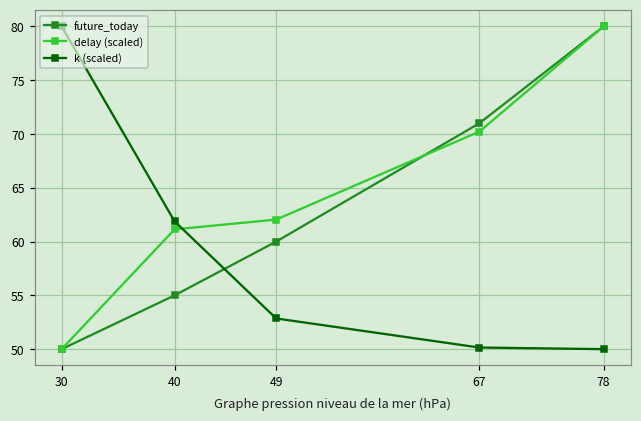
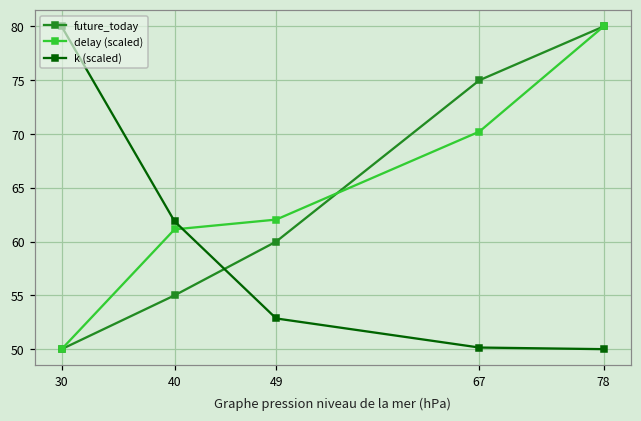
  {
    "future_today": {
      "40": 55,
      "49": 60,
-     "67": 71
+     "67": 75
    },
    "delay (scaled)": {
      "40": 61,
      "49": 62,
      "67": 70
    },
    "k (scaled)": {
      "40": 62,
      "49": 53,
      "67": 50,
      "78": 50
    }
  }
